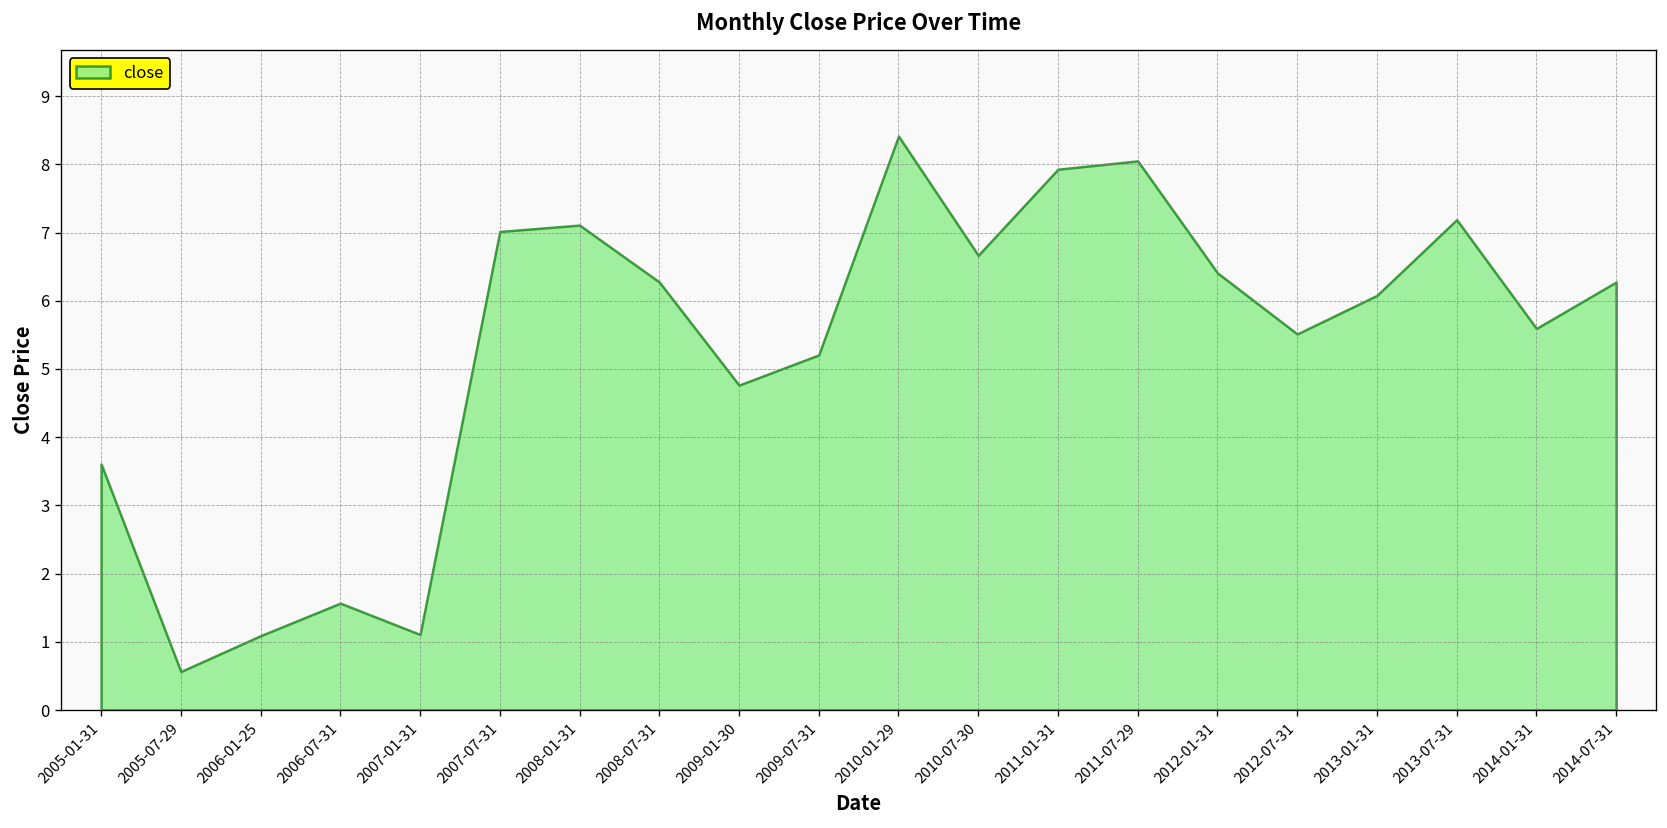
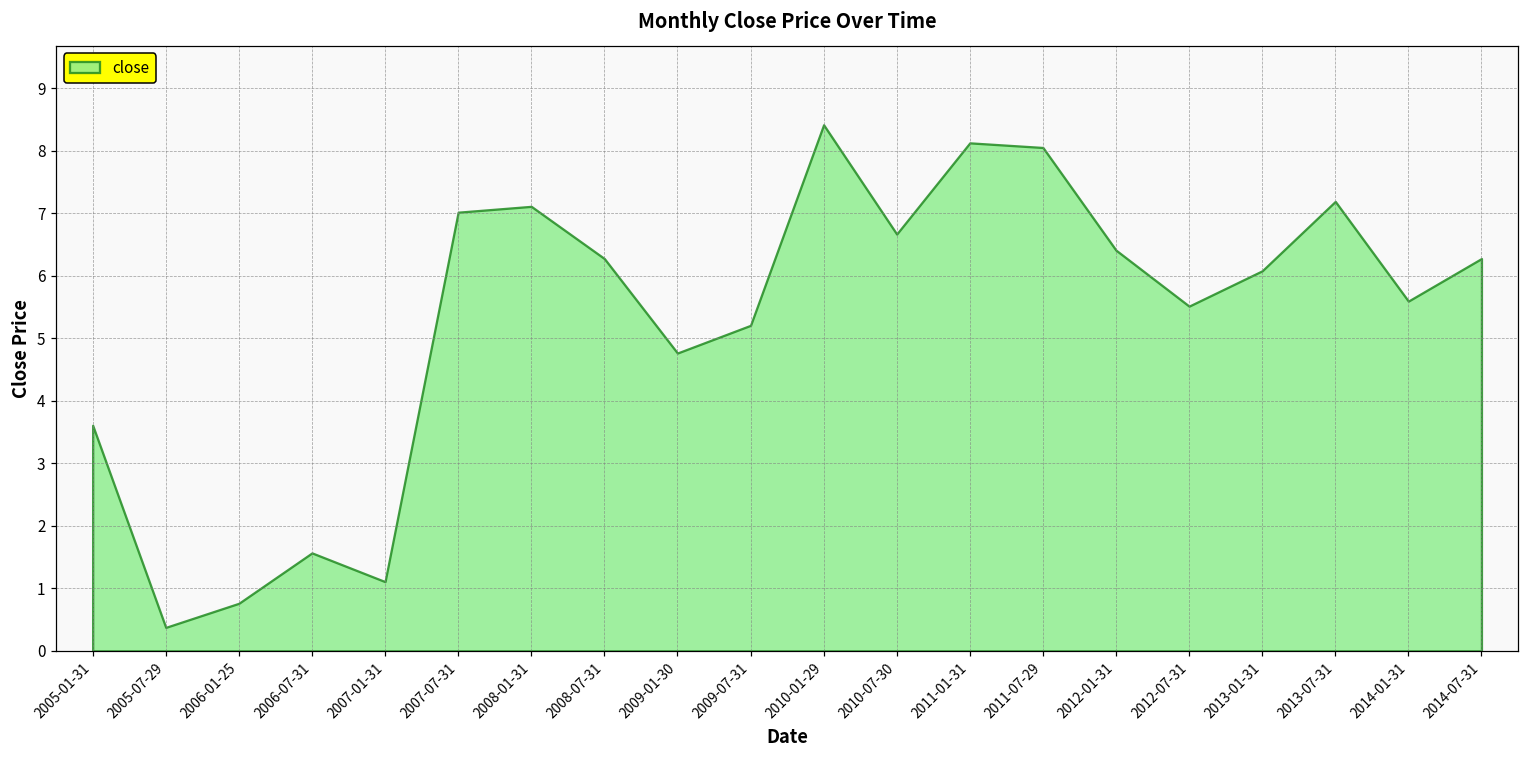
  {
    "2005-01-31": 3.6,
-   "2005-07-29": 0.6,
-   "2006-01-25": 1.1,
+   "2005-07-29": 0.4,
+   "2006-01-25": 0.8,
    "2006-07-31": 1.6,
    "2007-01-31": 1.1,
    "2007-07-31": 7.0,
    "2008-01-31": 7.1,
    "2008-07-31": 6.3,
    "2009-01-30": 4.8,
    "2009-07-31": 5.2,
    "2010-01-29": 8.4,
    "2010-07-30": 6.7,
-   "2011-01-31": 7.9,
+   "2011-01-31": 8.1,
    "2011-07-29": 8.1,
    "2012-01-31": 6.4,
    "2012-07-31": 5.5,
    "2013-01-31": 6.1,
    "2013-07-31": 7.2,
    "2014-01-31": 5.6,
    "2014-07-31": 6.3
  }
